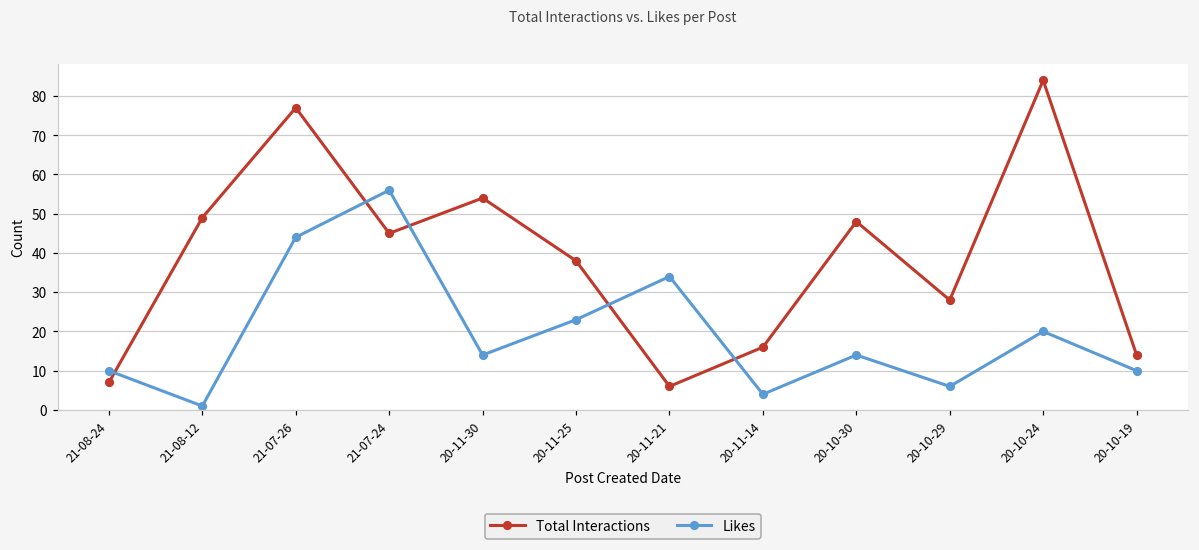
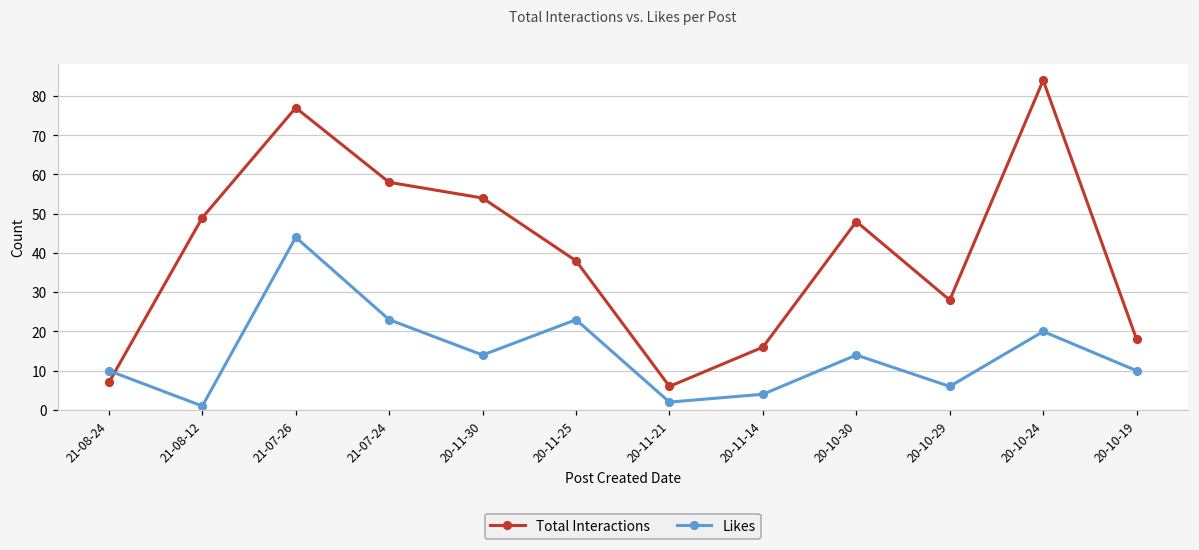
  {
    "Total Interactions": {
      "21-08-24": 7,
      "21-08-12": 49,
      "21-07-26": 77,
-     "21-07-24": 45,
+     "21-07-24": 58,
      "20-11-30": 54,
      "20-11-25": 38,
      "20-11-21": 6,
      "20-11-14": 16,
      "20-10-30": 48,
      "20-10-29": 28,
      "20-10-24": 84,
-     "20-10-19": 14
+     "20-10-19": 18
    },
    "Likes": {
      "21-08-24": 10,
      "21-08-12": 1,
      "21-07-26": 44,
-     "21-07-24": 56,
+     "21-07-24": 23,
      "20-11-30": 14,
      "20-11-25": 23,
-     "20-11-21": 34,
+     "20-11-21": 2,
      "20-11-14": 4,
      "20-10-30": 14,
      "20-10-29": 6,
      "20-10-24": 20,
      "20-10-19": 10
    }
  }
